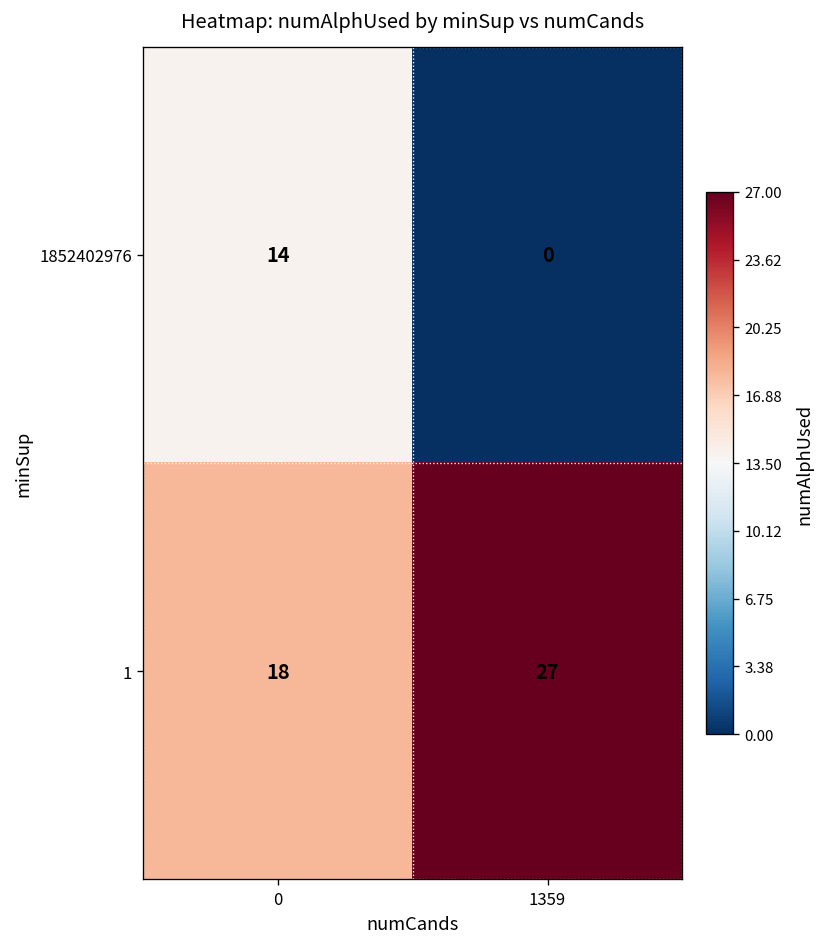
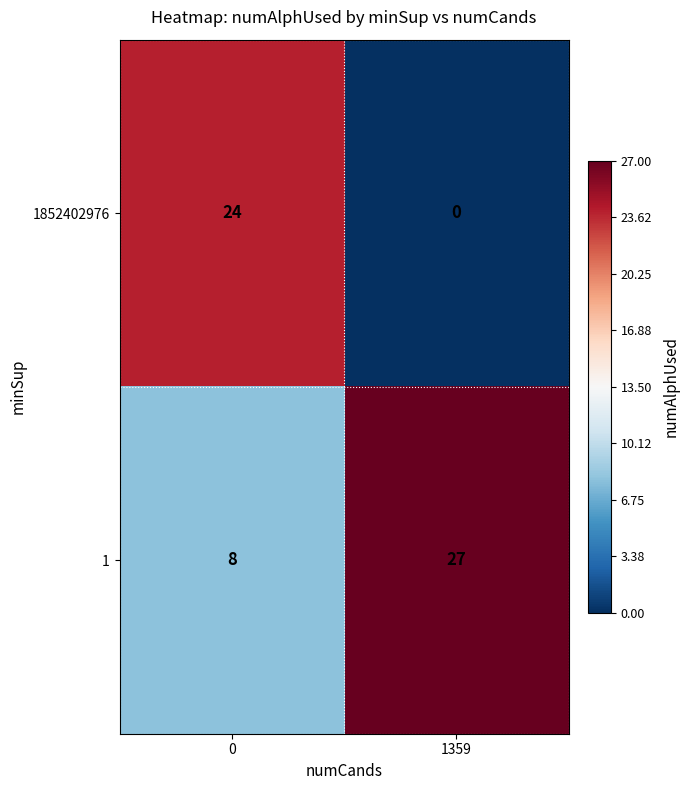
  {
    "1852402976": {
-     "0": 14,
+     "0": 24,
      "1359": 0
    },
    "1": {
-     "0": 18,
+     "0": 8,
      "1359": 27
    }
  }
